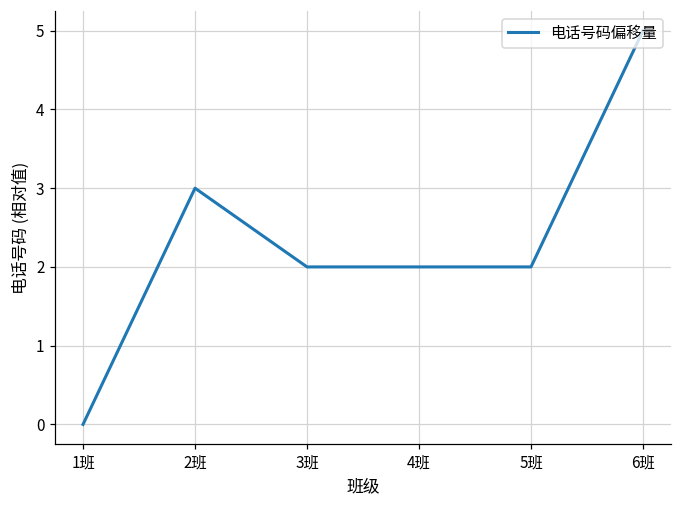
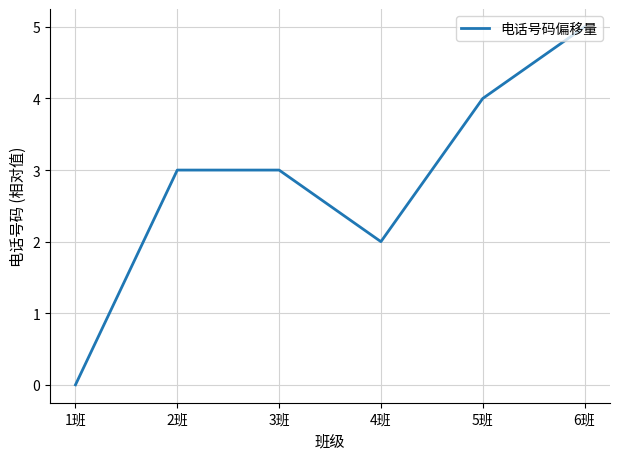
  {
    "1班": 0.0,
    "2班": 3.0,
-   "3班": 2.0,
+   "3班": 3.0,
    "4班": 2.0,
-   "5班": 2.0
+   "5班": 4.0
  }
